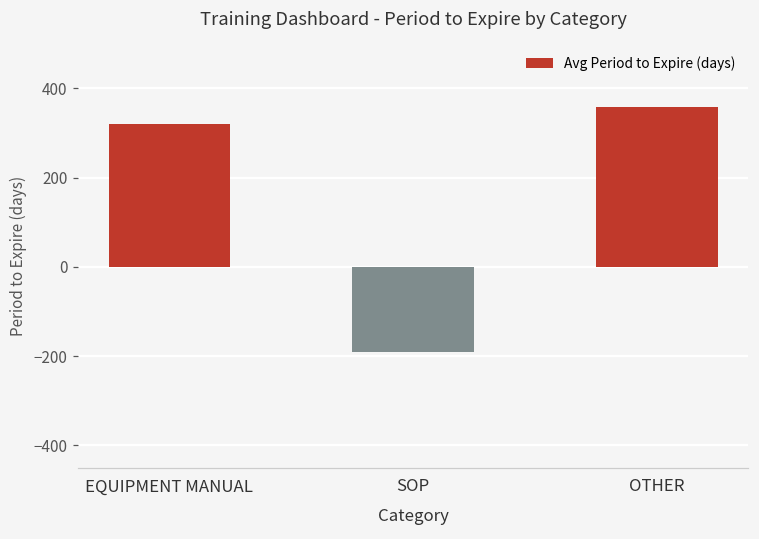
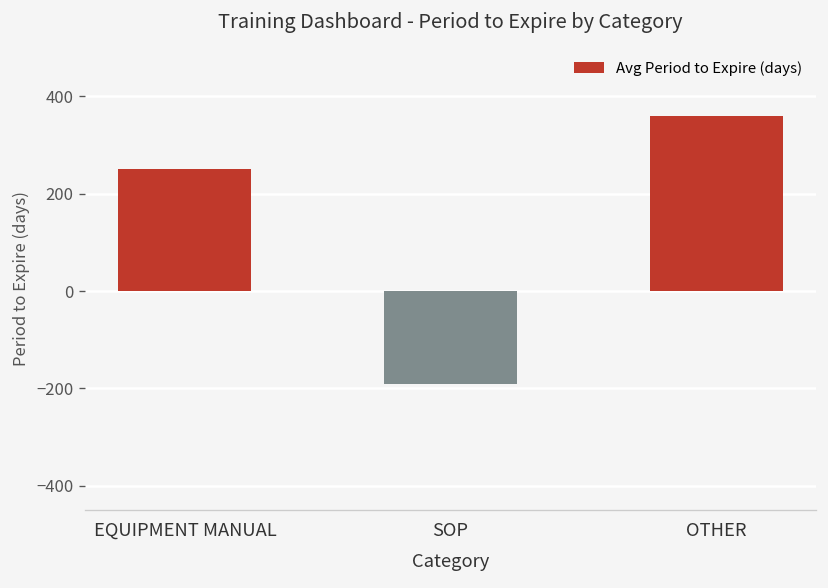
  {
-   "EQUIPMENT MANUAL": 320,
+   "EQUIPMENT MANUAL": 250,
    "SOP": -190,
    "OTHER": 360
  }
